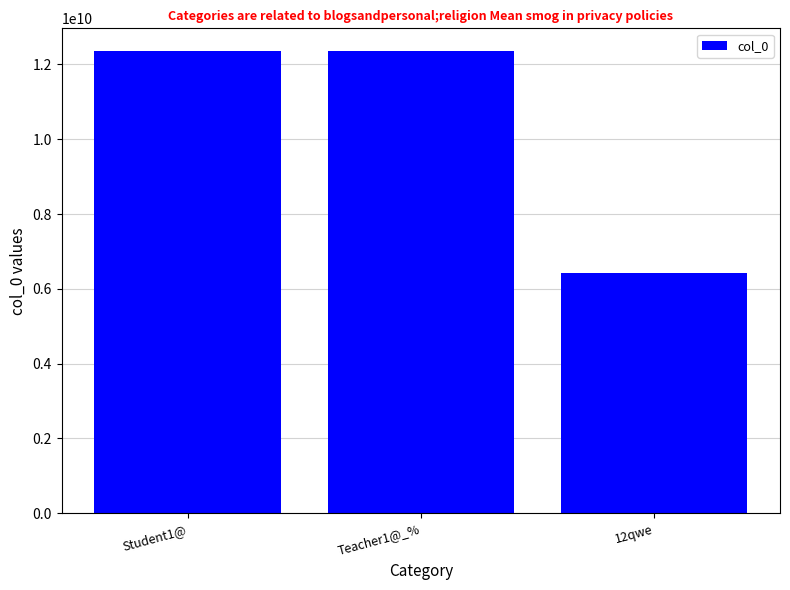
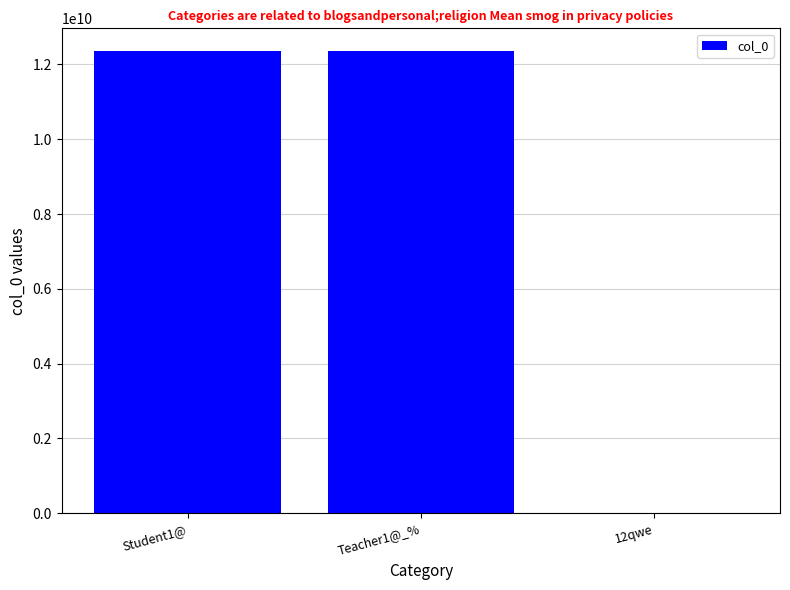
  {
    "Student1@": 12300000000,
    "Teacher1@_%": 12300000000,
-   "12qwe": 6400000000
+   "12qwe": 0
  }
